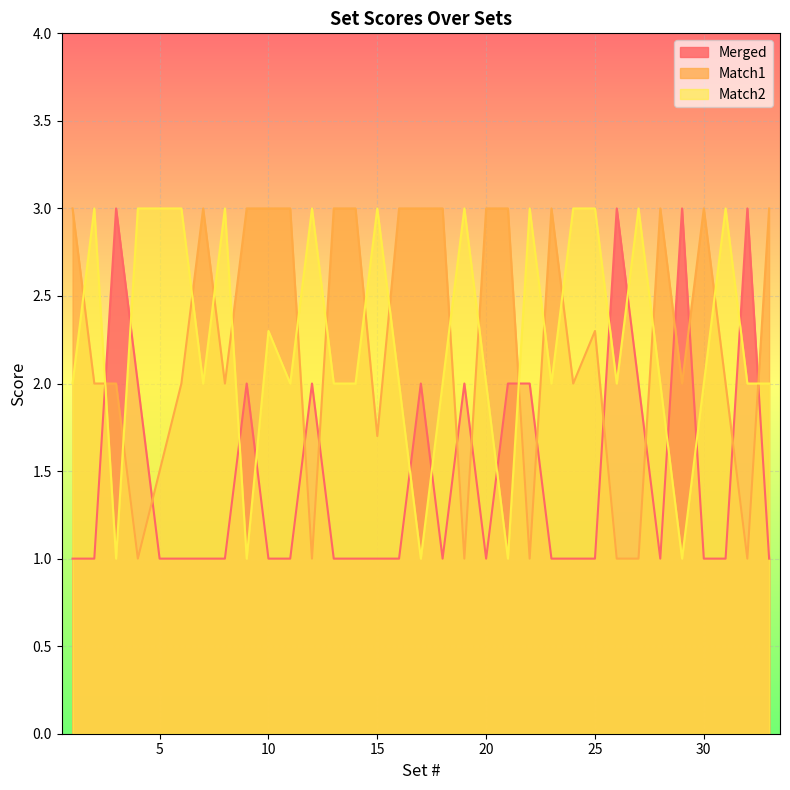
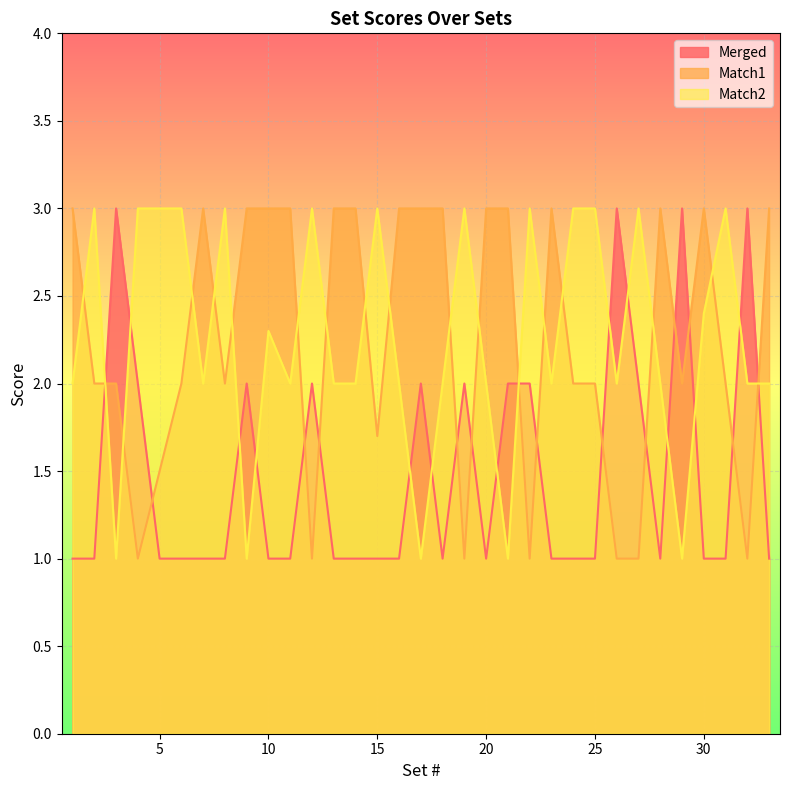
  {
    "Merged": {
      "5": 1.0,
      "10": 1.0,
      "15": 1.0,
      "20": 1.0,
      "25": 1.0,
      "30": 1.0
    },
    "Match1": {
      "5": 1.5,
      "10": 3.0,
      "15": 1.7,
      "20": 3.0,
-     "25": 2.3,
+     "25": 2.0,
      "30": 3.0
    },
    "Match2": {
      "5": 3.0,
      "10": 2.3,
      "15": 3.0,
      "20": 2.0,
      "25": 3.0,
-     "30": 2.0
+     "30": 2.4
    }
  }
